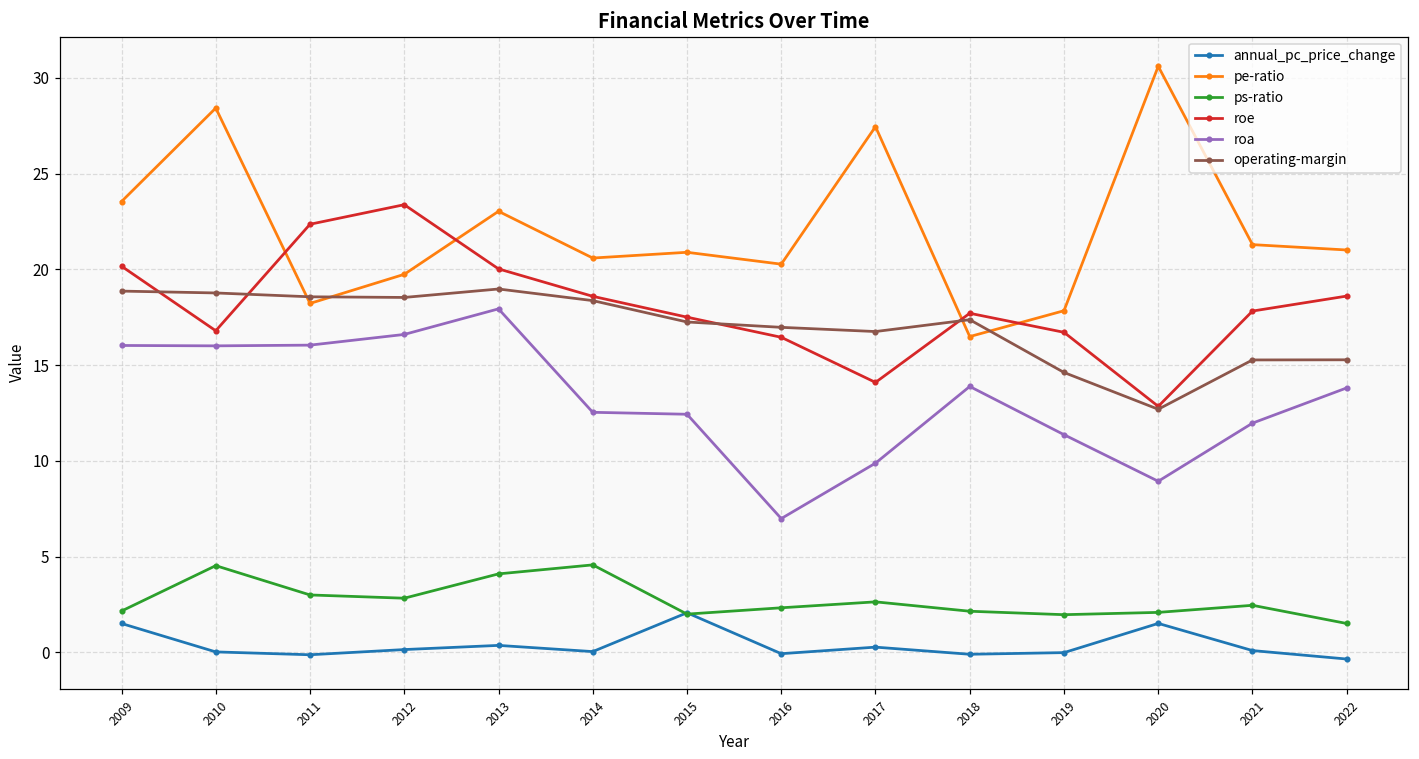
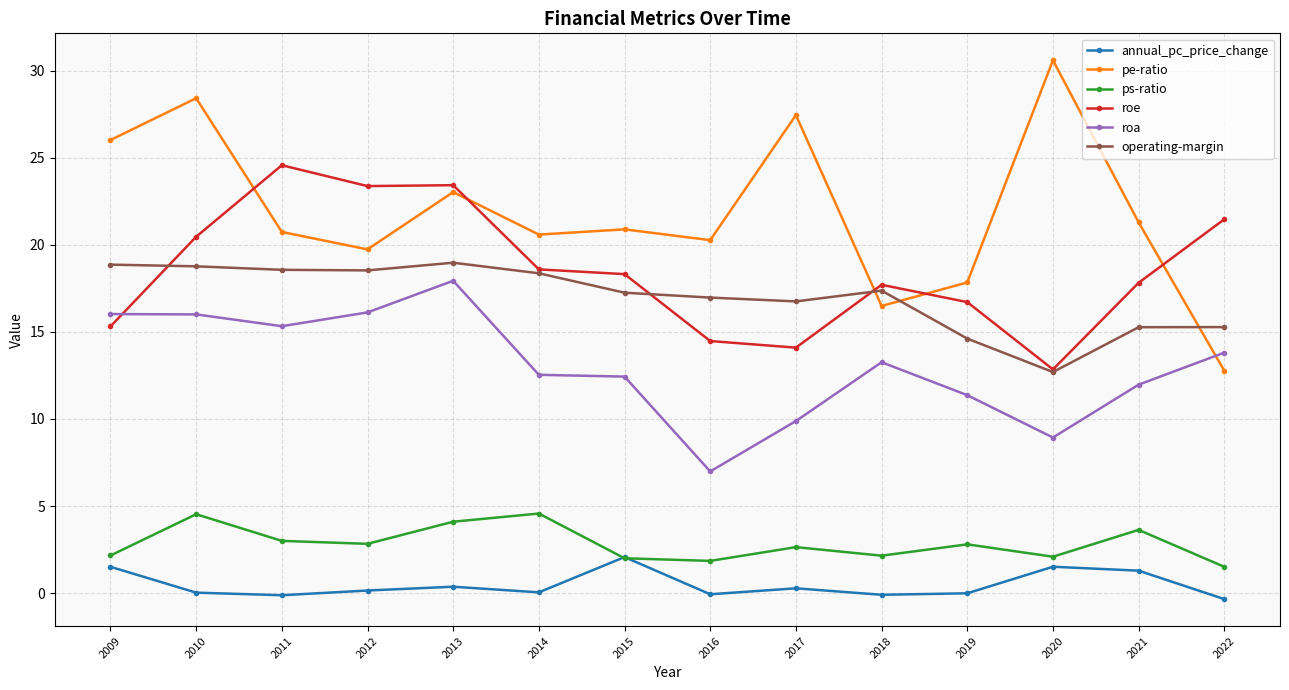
  {
    "annual_pc_price_change": {
      "2009": 1.5,
      "2010": 0.0,
      "2011": -0.1,
      "2012": 0.1,
      "2013": 0.4,
      "2014": 0.0,
      "2016": -0.1,
      "2017": 0.3,
      "2018": -0.1,
      "2019": 0.0,
      "2020": 1.5,
-     "2021": 0.1,
+     "2021": 1.3,
      "2022": -0.3
    },
    "pe-ratio": {
-     "2009": 23.5,
+     "2009": 26.0,
      "2010": 28.4,
-     "2011": 18.2,
+     "2011": 20.7,
      "2012": 19.7,
      "2013": 23.0,
      "2014": 20.6,
      "2015": 20.9,
      "2016": 20.3,
      "2017": 27.5,
      "2018": 16.5,
      "2019": 17.8,
      "2020": 30.6,
      "2021": 21.3,
-     "2022": 21.0
+     "2022": 12.8
    },
    "ps-ratio": {
      "2009": 2.2,
      "2010": 4.5,
      "2011": 3.0,
      "2012": 2.8,
      "2013": 4.1,
      "2014": 4.6,
-     "2016": 2.3,
+     "2016": 1.9,
      "2017": 2.6,
      "2018": 2.2,
-     "2019": 2.0,
+     "2019": 2.8,
      "2020": 2.1,
-     "2021": 2.5,
+     "2021": 3.6,
      "2022": 1.5
    },
    "roe": {
-     "2009": 20.2,
-     "2010": 16.8,
-     "2011": 22.4,
+     "2009": 15.3,
+     "2010": 20.5,
+     "2011": 24.6,
      "2012": 23.4,
-     "2013": 20.0,
+     "2013": 23.4,
      "2014": 18.6,
-     "2015": 17.5,
-     "2016": 16.5,
+     "2015": 18.3,
+     "2016": 14.5,
      "2017": 14.1,
      "2018": 17.7,
      "2019": 16.7,
      "2020": 12.8,
      "2021": 17.8,
-     "2022": 18.6
+     "2022": 21.5
    },
    "roa": {
      "2009": 16.0,
      "2010": 16.0,
-     "2011": 16.0,
-     "2012": 16.6,
+     "2011": 15.3,
+     "2012": 16.1,
      "2013": 17.9,
      "2014": 12.5,
      "2015": 12.4,
      "2016": 7.0,
      "2017": 9.9,
-     "2018": 13.9,
+     "2018": 13.3,
      "2019": 11.4,
      "2020": 8.9,
      "2021": 12.0,
      "2022": 13.8
    },
    "operating-margin": {
      "2009": 18.9,
      "2010": 18.8,
      "2011": 18.6,
      "2012": 18.5,
      "2013": 19.0,
      "2014": 18.4,
      "2015": 17.3,
      "2016": 17.0,
      "2017": 16.8,
      "2018": 17.4,
      "2019": 14.6,
      "2020": 12.7,
      "2021": 15.3,
      "2022": 15.3
    }
  }
